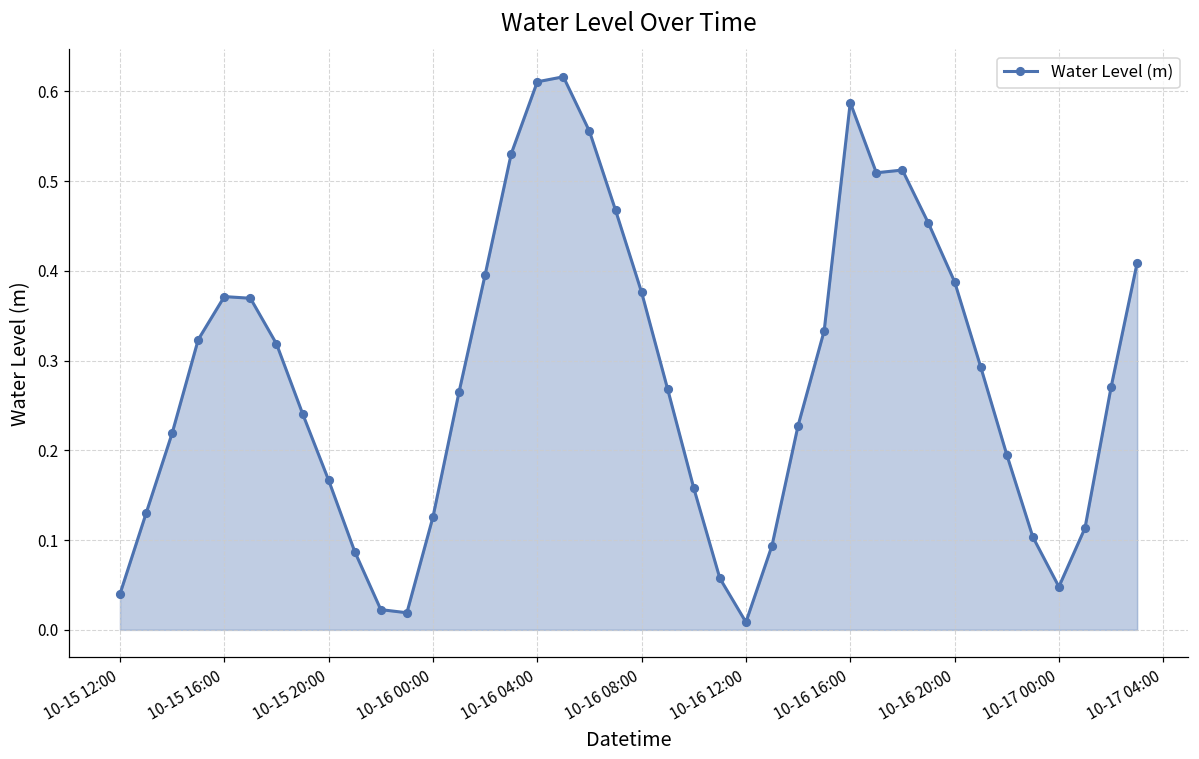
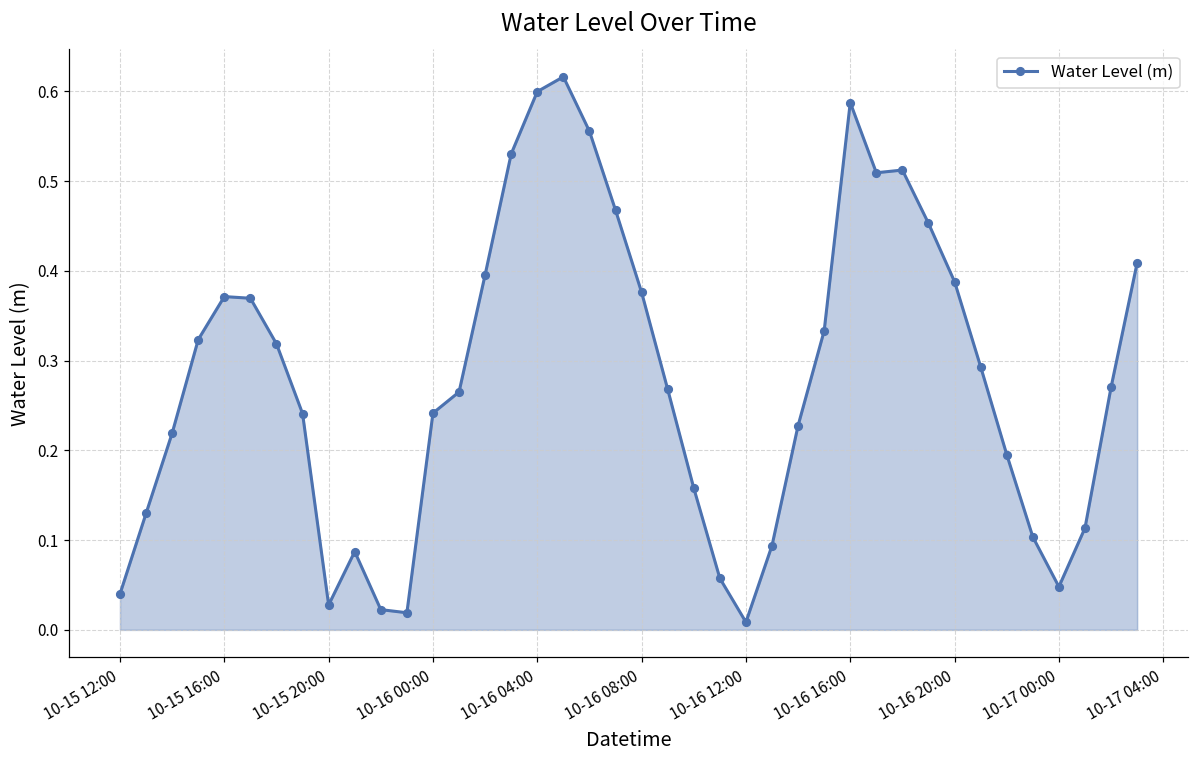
  {
    "10-15 12:00": 0.04,
    "10-15 16:00": 0.37,
-   "10-15 20:00": 0.17,
-   "10-16 00:00": 0.13,
-   "10-16 04:00": 0.61,
+   "10-15 20:00": 0.03,
+   "10-16 00:00": 0.24,
+   "10-16 04:00": 0.60,
    "10-16 08:00": 0.38,
    "10-16 12:00": 0.01,
    "10-16 16:00": 0.59,
    "10-16 20:00": 0.39,
    "10-17 00:00": 0.05
  }
